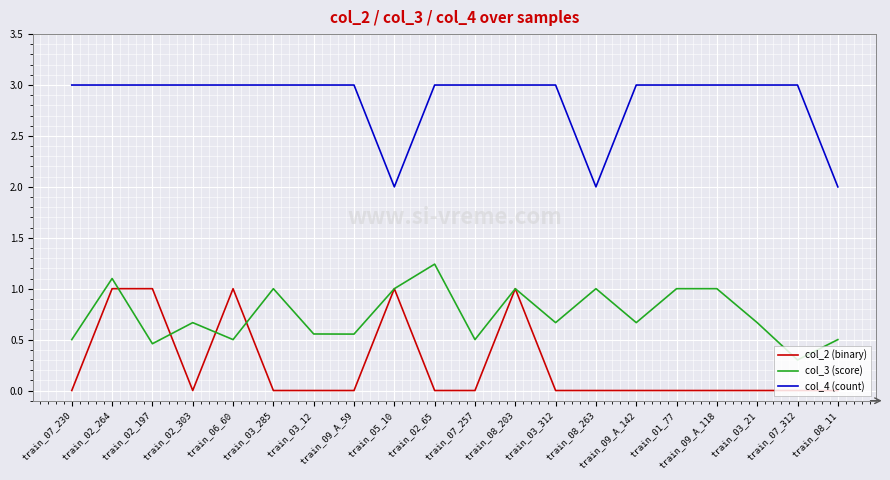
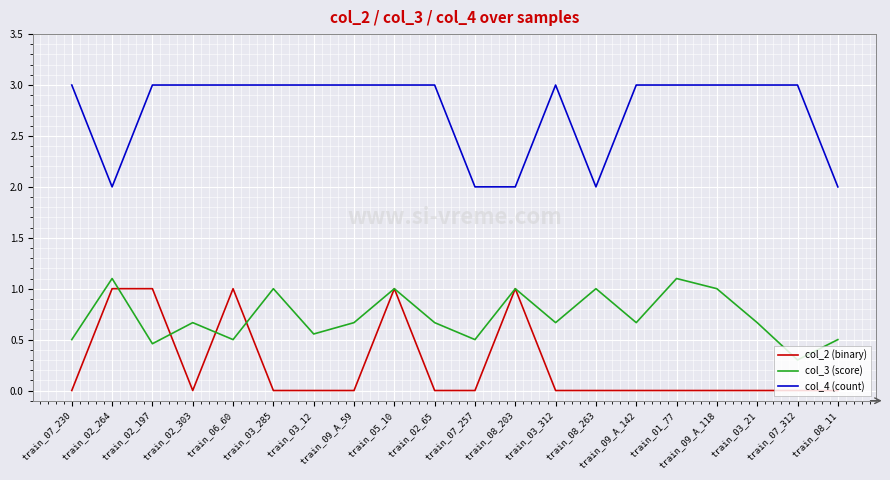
  {
    "col_2 (binary)": {
      "train_07_230": 0.00,
      "train_02_264": 1.00,
      "train_02_197": 1.00,
      "train_02_303": 0.00,
      "train_06_60": 1.00,
      "train_03_285": 0.00,
      "train_03_12": 0.00,
      "train_09_A_59": 0.00,
      "train_02_65": 0.00,
      "train_07_257": 0.00,
      "train_03_312": 0.00,
      "train_08_263": 0.00,
      "train_09_A_142": 0.00,
      "train_01_77": 0.00,
      "train_09_A_118": 0.00,
      "train_03_21": 0.00
    },
    "col_3 (score)": {
      "train_07_230": 0.50,
      "train_02_264": 1.10,
      "train_02_197": 0.46,
      "train_02_303": 0.67,
      "train_06_60": 0.50,
      "train_03_285": 1.00,
      "train_03_12": 0.56,
-     "train_09_A_59": 0.55,
-     "train_02_65": 1.24,
+     "train_09_A_59": 0.67,
+     "train_02_65": 0.67,
      "train_07_257": 0.50,
      "train_03_312": 0.67,
      "train_08_263": 1.00,
      "train_09_A_142": 0.67,
-     "train_01_77": 1.0,
+     "train_01_77": 1.1,
      "train_09_A_118": 1.00,
      "train_03_21": 0.67,
      "train_08_11": 0.50
    },
    "col_4 (count)": {
      "train_07_230": 3,
-     "train_02_264": 3,
+     "train_02_264": 2,
      "train_02_197": 3,
      "train_02_303": 3,
      "train_06_60": 3,
      "train_03_285": 3,
      "train_03_12": 3,
      "train_09_A_59": 3,
-     "train_05_10": 2,
+     "train_05_10": 3,
      "train_02_65": 3,
-     "train_07_257": 3,
-     "train_08_203": 3,
+     "train_07_257": 2,
+     "train_08_203": 2,
      "train_03_312": 3,
      "train_08_263": 2,
      "train_09_A_142": 3,
      "train_01_77": 3,
      "train_09_A_118": 3,
      "train_03_21": 3,
      "train_07_312": 3,
      "train_08_11": 2
    }
  }
